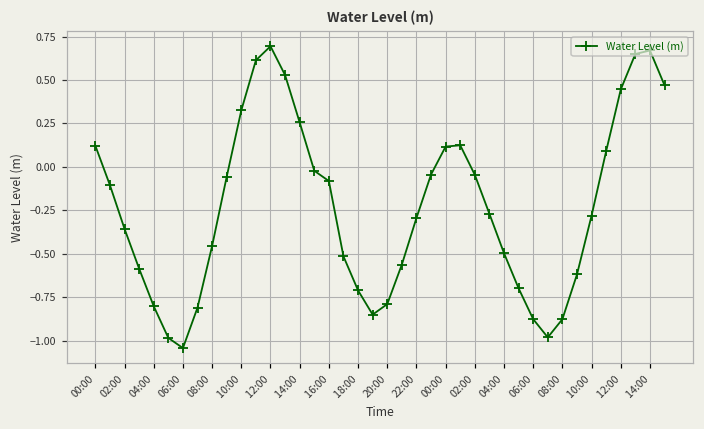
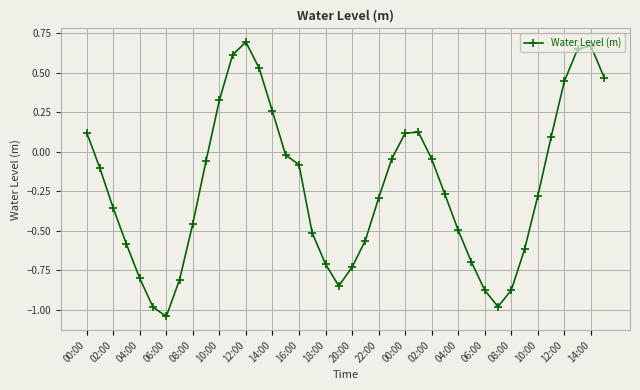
  {
    "16:00": -0.08,
    "18:00": -0.71,
-   "20:00": -0.79,
+   "20:00": -0.73,
    "22:00": -0.29
  }
